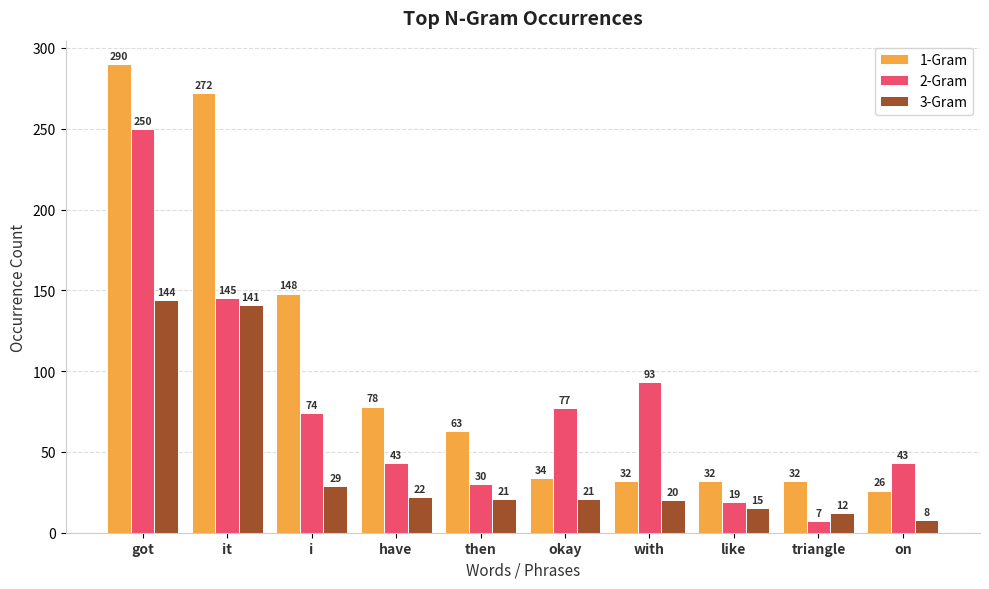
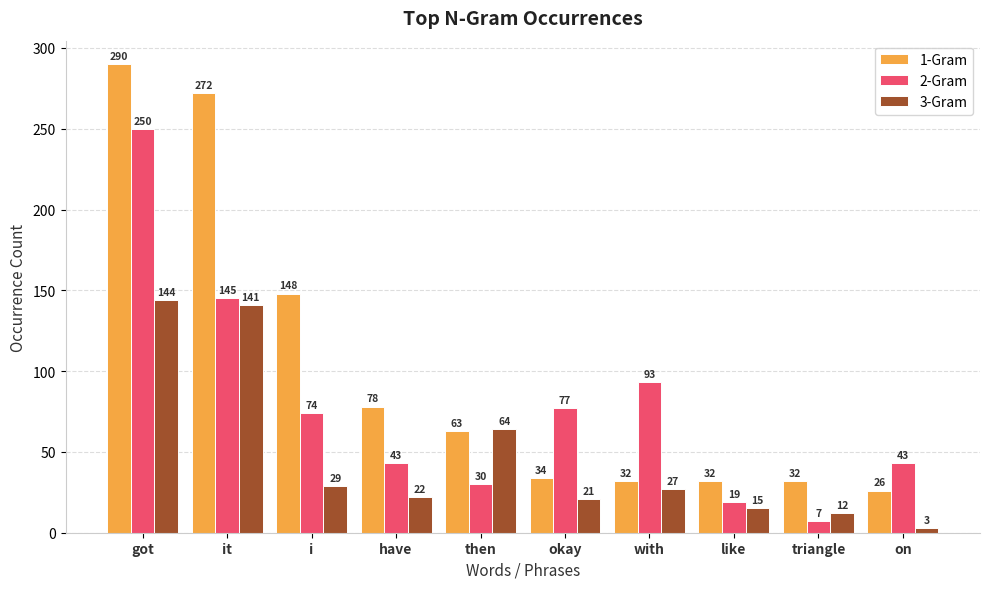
  {
    "1-Gram": {
      "got": 290,
      "it": 272,
      "i": 148,
      "have": 78,
      "then": 63,
      "okay": 34,
      "with": 32,
      "like": 32,
      "triangle": 32,
      "on": 26
    },
    "2-Gram": {
      "got": 250,
      "it": 145,
      "i": 74,
      "have": 43,
      "then": 30,
      "okay": 77,
      "with": 93,
      "like": 19,
      "triangle": 7,
      "on": 43
    },
    "3-Gram": {
      "got": 144,
      "it": 141,
      "i": 29,
      "have": 22,
-     "then": 21,
+     "then": 64,
      "okay": 21,
-     "with": 20,
+     "with": 27,
      "like": 15,
      "triangle": 12,
-     "on": 8
+     "on": 3
    }
  }
